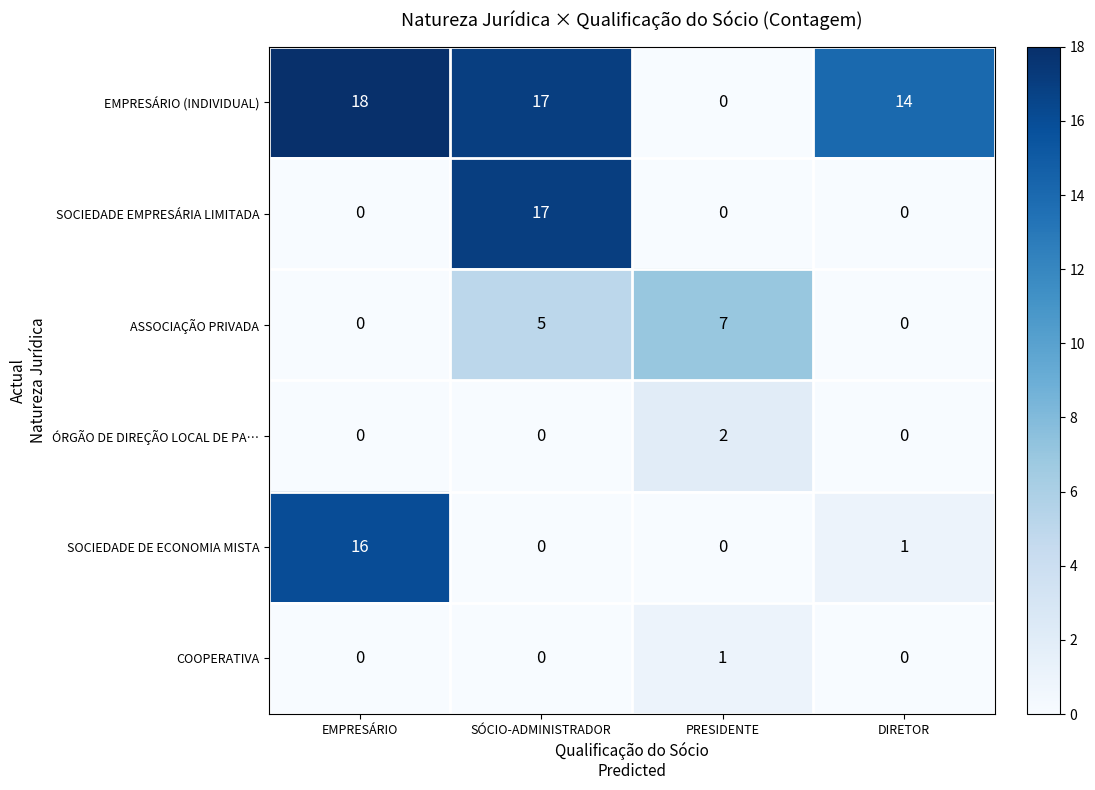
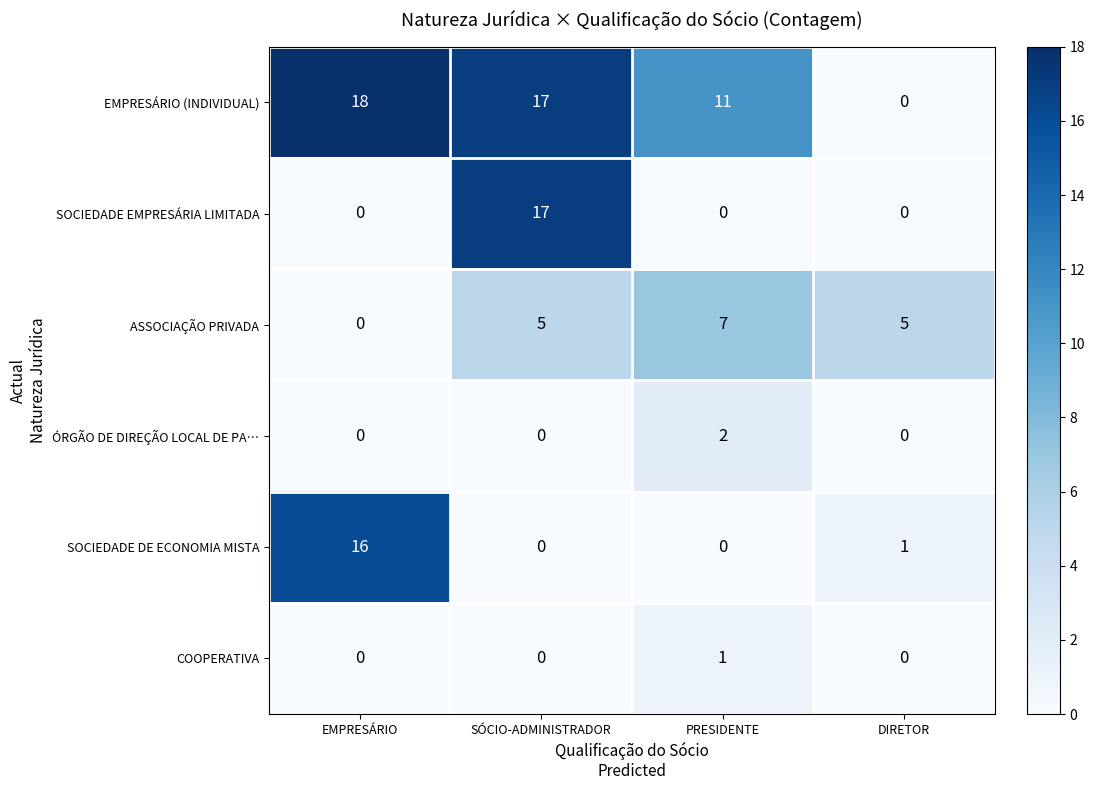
  {
    "EMPRESÁRIO (INDIVIDUAL)": {
      "EMPRESÁRIO": 18,
      "SÓCIO-ADMINISTRADOR": 17,
-     "PRESIDENTE": 0,
-     "DIRETOR": 14
+     "PRESIDENTE": 11,
+     "DIRETOR": 0
    },
    "SOCIEDADE EMPRESÁRIA LIMITADA": {
      "EMPRESÁRIO": 0,
      "SÓCIO-ADMINISTRADOR": 17,
      "PRESIDENTE": 0,
      "DIRETOR": 0
    },
    "ASSOCIAÇÃO PRIVADA": {
      "EMPRESÁRIO": 0,
      "SÓCIO-ADMINISTRADOR": 5,
      "PRESIDENTE": 7,
-     "DIRETOR": 0
+     "DIRETOR": 5
    },
    "ÓRGÃO DE DIREÇÃO LOCAL DE PA…": {
      "EMPRESÁRIO": 0,
      "SÓCIO-ADMINISTRADOR": 0,
      "PRESIDENTE": 2,
      "DIRETOR": 0
    },
    "SOCIEDADE DE ECONOMIA MISTA": {
      "EMPRESÁRIO": 16,
      "SÓCIO-ADMINISTRADOR": 0,
      "PRESIDENTE": 0,
      "DIRETOR": 1
    },
    "COOPERATIVA": {
      "EMPRESÁRIO": 0,
      "SÓCIO-ADMINISTRADOR": 0,
      "PRESIDENTE": 1,
      "DIRETOR": 0
    }
  }
